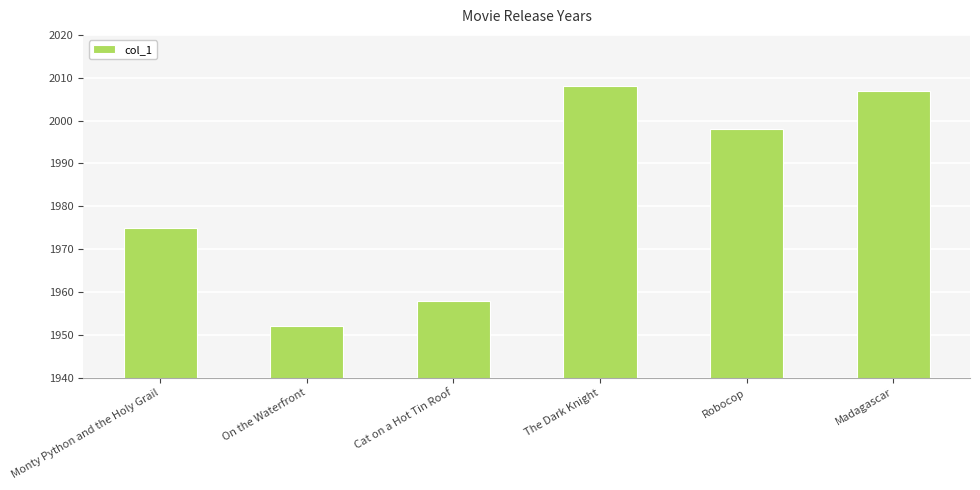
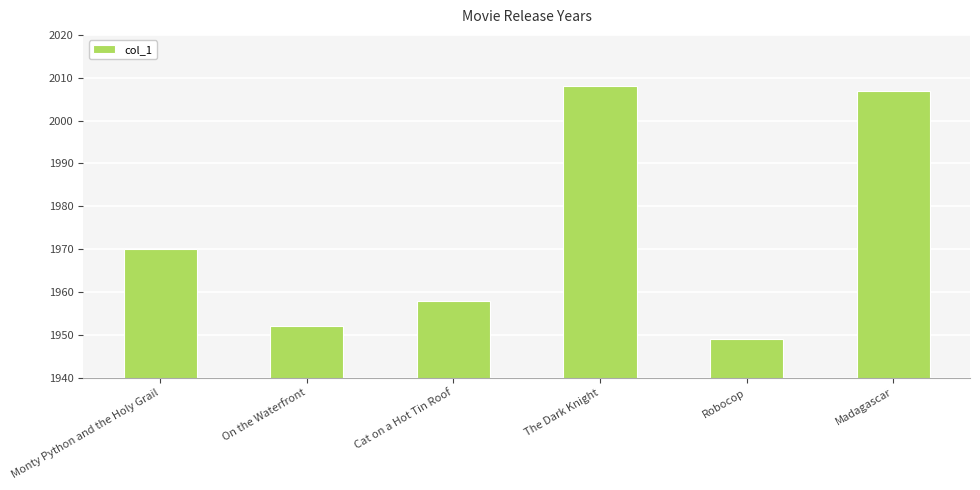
  {
-   "Monty Python and the Holy Grail": 1975,
+   "Monty Python and the Holy Grail": 1970,
    "On the Waterfront": 1952,
    "Cat on a Hot Tin Roof": 1958,
    "The Dark Knight": 2008,
-   "Robocop": 1998,
+   "Robocop": 1949,
    "Madagascar": 2007
  }
